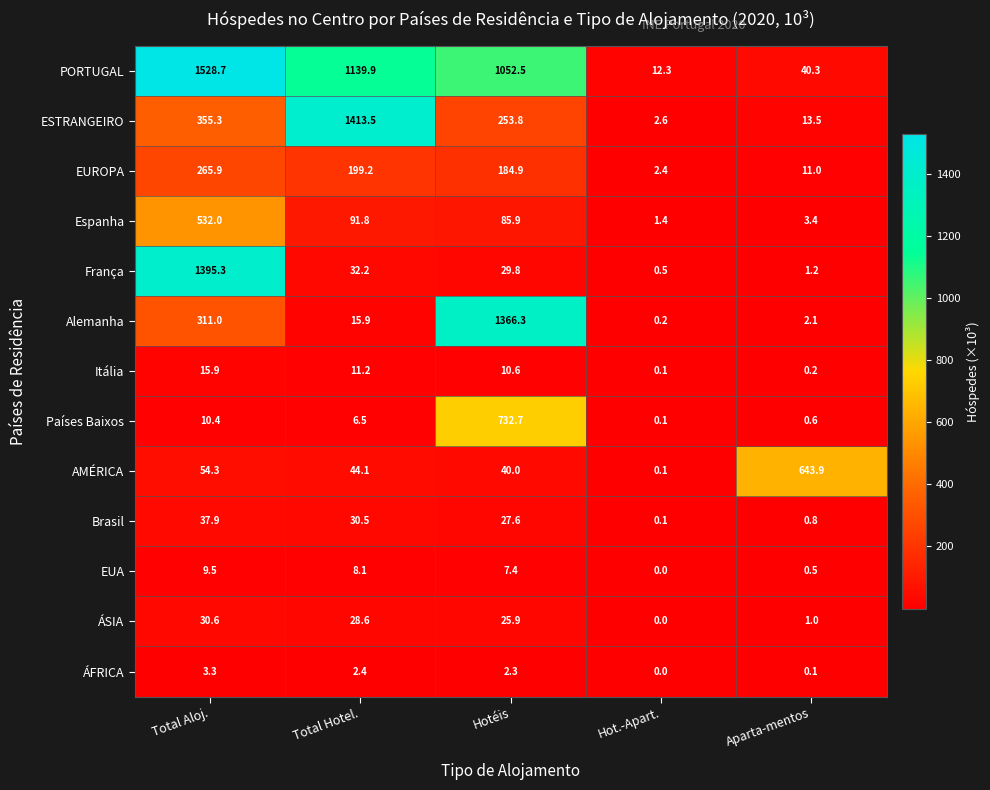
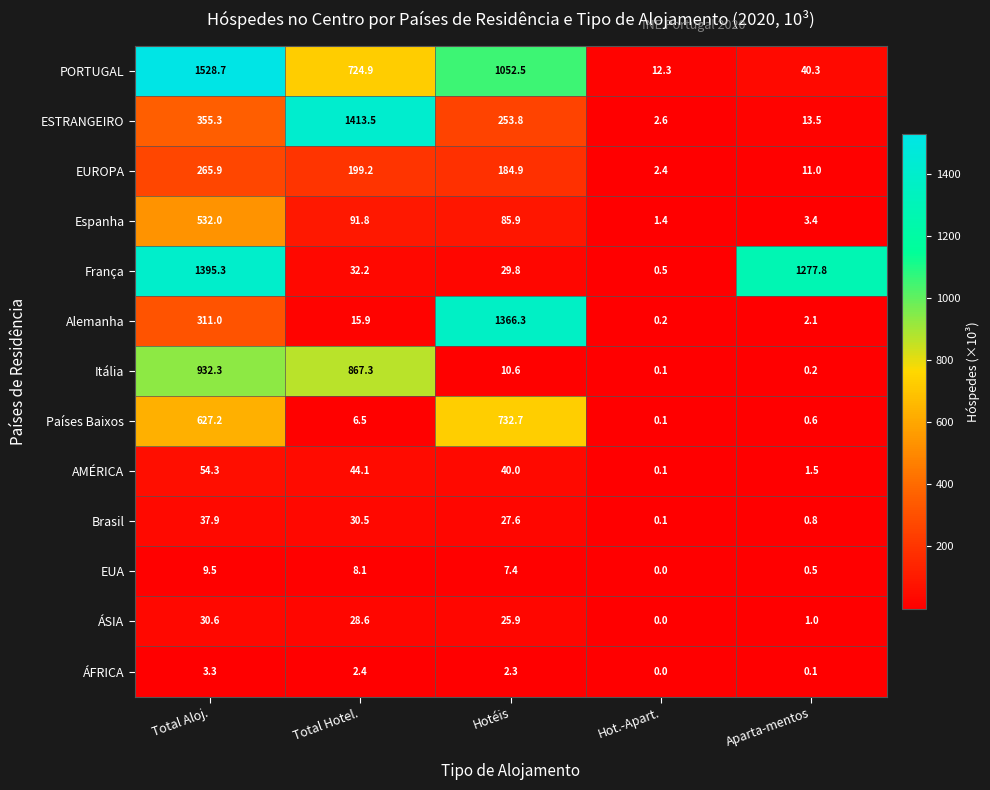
  {
    "PORTUGAL": {
      "Total Aloj.": 1528.7,
-     "Total Hotel.": 1139.9,
+     "Total Hotel.": 724.9,
      "Hotéis": 1052.5,
      "Hot.-Apart.": 12.3,
      "Aparta-mentos": 40.3
    },
    "ESTRANGEIRO": {
      "Total Aloj.": 355.3,
      "Total Hotel.": 1413.5,
      "Hotéis": 253.8,
      "Hot.-Apart.": 2.6,
      "Aparta-mentos": 13.5
    },
    "EUROPA": {
      "Total Aloj.": 265.9,
      "Total Hotel.": 199.2,
      "Hotéis": 184.9,
      "Hot.-Apart.": 2.4,
      "Aparta-mentos": 11.0
    },
    "Espanha": {
      "Total Aloj.": 532.0,
      "Total Hotel.": 91.8,
      "Hotéis": 85.9,
      "Hot.-Apart.": 1.4,
      "Aparta-mentos": 3.4
    },
    "França": {
      "Total Aloj.": 1395.3,
      "Total Hotel.": 32.2,
      "Hotéis": 29.8,
      "Hot.-Apart.": 0.5,
-     "Aparta-mentos": 1.2
+     "Aparta-mentos": 1277.8
    },
    "Alemanha": {
      "Total Aloj.": 311.0,
      "Total Hotel.": 15.9,
      "Hotéis": 1366.3,
      "Hot.-Apart.": 0.2,
      "Aparta-mentos": 2.1
    },
    "Itália": {
-     "Total Aloj.": 15.9,
-     "Total Hotel.": 11.2,
+     "Total Aloj.": 932.3,
+     "Total Hotel.": 867.3,
      "Hotéis": 10.6,
      "Hot.-Apart.": 0.1,
      "Aparta-mentos": 0.2
    },
    "Países Baixos": {
-     "Total Aloj.": 10.4,
+     "Total Aloj.": 627.2,
      "Total Hotel.": 6.5,
      "Hotéis": 732.7,
      "Hot.-Apart.": 0.1,
      "Aparta-mentos": 0.6
    },
    "AMÉRICA": {
      "Total Aloj.": 54.3,
      "Total Hotel.": 44.1,
      "Hotéis": 40.0,
      "Hot.-Apart.": 0.1,
-     "Aparta-mentos": 643.9
+     "Aparta-mentos": 1.5
    },
    "Brasil": {
      "Total Aloj.": 37.9,
      "Total Hotel.": 30.5,
      "Hotéis": 27.6,
      "Hot.-Apart.": 0.1,
      "Aparta-mentos": 0.8
    },
    "EUA": {
      "Total Aloj.": 9.5,
      "Total Hotel.": 8.1,
      "Hotéis": 7.4,
      "Hot.-Apart.": 0.0,
      "Aparta-mentos": 0.5
    },
    "ÁSIA": {
      "Total Aloj.": 30.6,
      "Total Hotel.": 28.6,
      "Hotéis": 25.9,
      "Hot.-Apart.": 0.0,
      "Aparta-mentos": 1.0
    },
    "ÁFRICA": {
      "Total Aloj.": 3.3,
      "Total Hotel.": 2.4,
      "Hotéis": 2.3,
      "Hot.-Apart.": 0.0,
      "Aparta-mentos": 0.1
    }
  }
